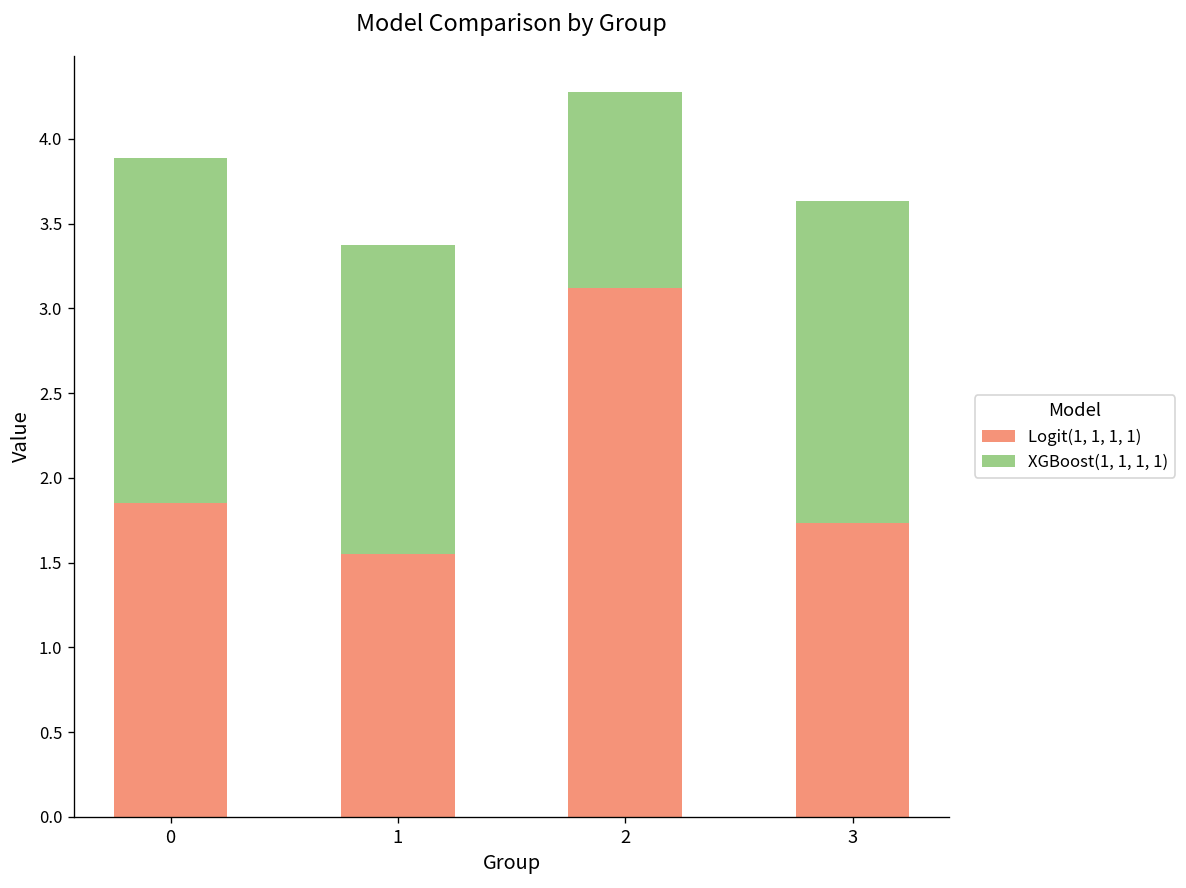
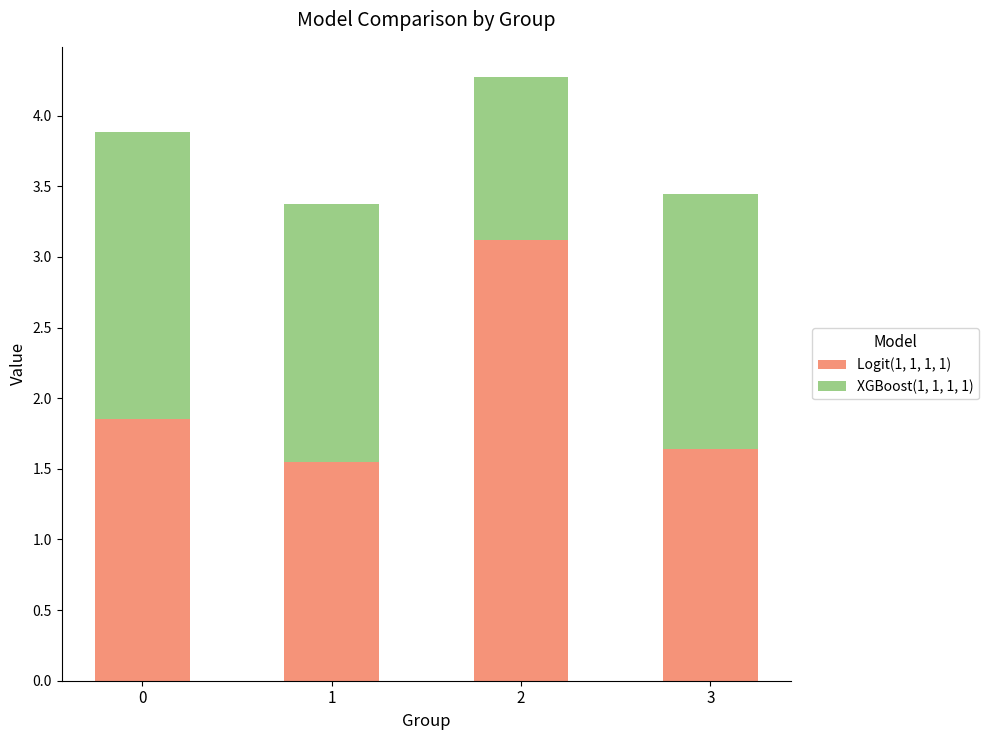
  {
    "Logit(1, 1, 1, 1)": {
      "0": 1.85,
      "1": 1.55,
      "2": 3.12,
-     "3": 1.73
+     "3": 1.64
    },
    "XGBoost(1, 1, 1, 1)": {
      "0": 2.03,
      "1": 1.82,
      "2": 1.15,
-     "3": 1.90
+     "3": 1.80
    }
  }
